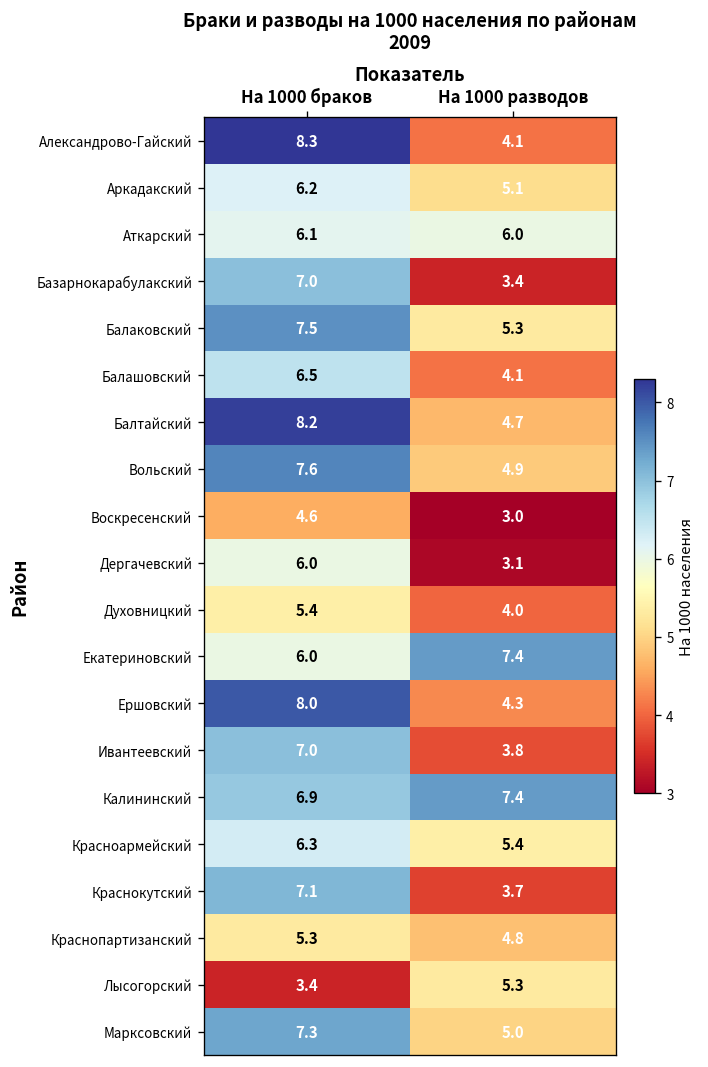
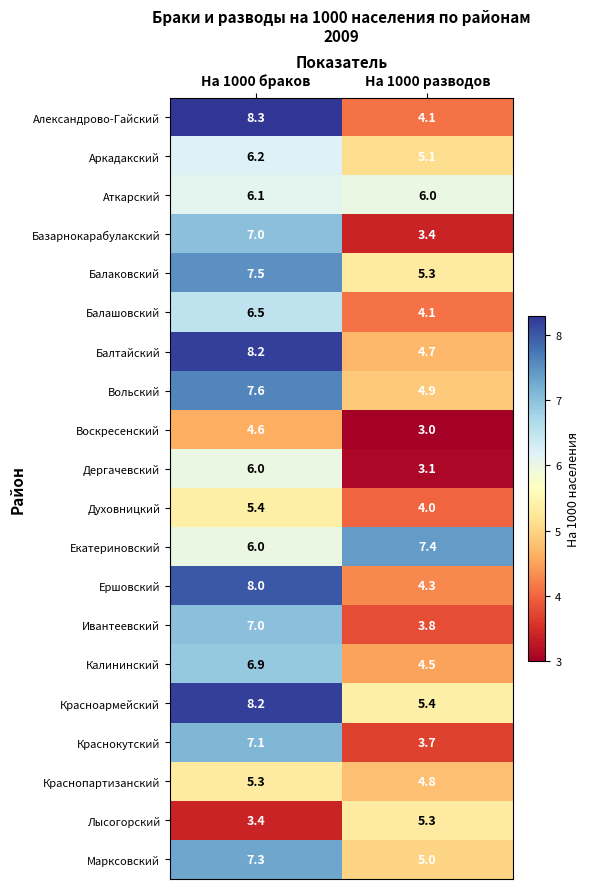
  {
    "Александрово-Гайский": {
      "На 1000 браков": 8.3,
      "На 1000 разводов": 4.1
    },
    "Аркадакский": {
      "На 1000 браков": 6.2,
      "На 1000 разводов": 5.1
    },
    "Аткарский": {
      "На 1000 браков": 6.1,
      "На 1000 разводов": 6.0
    },
    "Базарнокарабулакский": {
      "На 1000 браков": 7.0,
      "На 1000 разводов": 3.4
    },
    "Балаковский": {
      "На 1000 браков": 7.5,
      "На 1000 разводов": 5.3
    },
    "Балашовский": {
      "На 1000 браков": 6.5,
      "На 1000 разводов": 4.1
    },
    "Балтайский": {
      "На 1000 браков": 8.2,
      "На 1000 разводов": 4.7
    },
    "Вольский": {
      "На 1000 браков": 7.6,
      "На 1000 разводов": 4.9
    },
    "Воскресенский": {
      "На 1000 браков": 4.6,
      "На 1000 разводов": 3.0
    },
    "Дергачевский": {
      "На 1000 браков": 6.0,
      "На 1000 разводов": 3.1
    },
    "Духовницкий": {
      "На 1000 браков": 5.4,
      "На 1000 разводов": 4.0
    },
    "Екатериновский": {
      "На 1000 браков": 6.0,
      "На 1000 разводов": 7.4
    },
    "Ершовский": {
      "На 1000 браков": 8.0,
      "На 1000 разводов": 4.3
    },
    "Ивантеевский": {
      "На 1000 браков": 7.0,
      "На 1000 разводов": 3.8
    },
    "Калининский": {
      "На 1000 браков": 6.9,
-     "На 1000 разводов": 7.4
+     "На 1000 разводов": 4.5
    },
    "Красноармейский": {
-     "На 1000 браков": 6.3,
+     "На 1000 браков": 8.2,
      "На 1000 разводов": 5.4
    },
    "Краснокутский": {
      "На 1000 браков": 7.1,
      "На 1000 разводов": 3.7
    },
    "Краснопартизанский": {
      "На 1000 браков": 5.3,
      "На 1000 разводов": 4.8
    },
    "Лысогорский": {
      "На 1000 браков": 3.4,
      "На 1000 разводов": 5.3
    },
    "Марксовский": {
      "На 1000 браков": 7.3,
      "На 1000 разводов": 5.0
    }
  }
